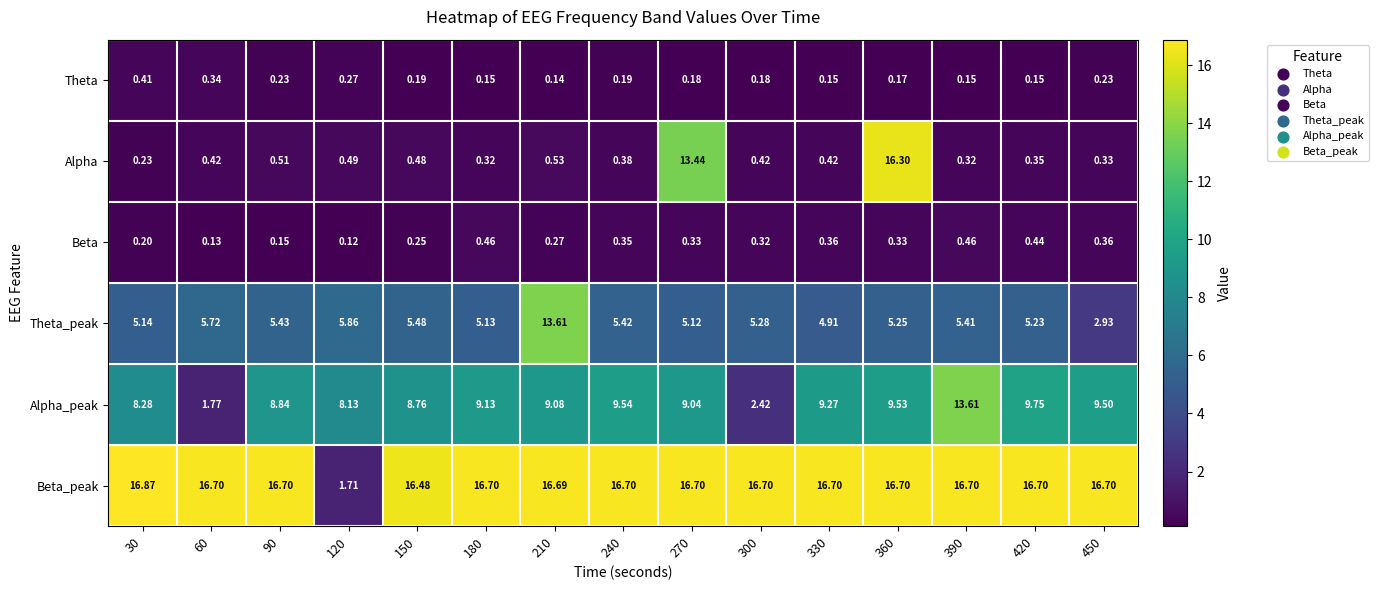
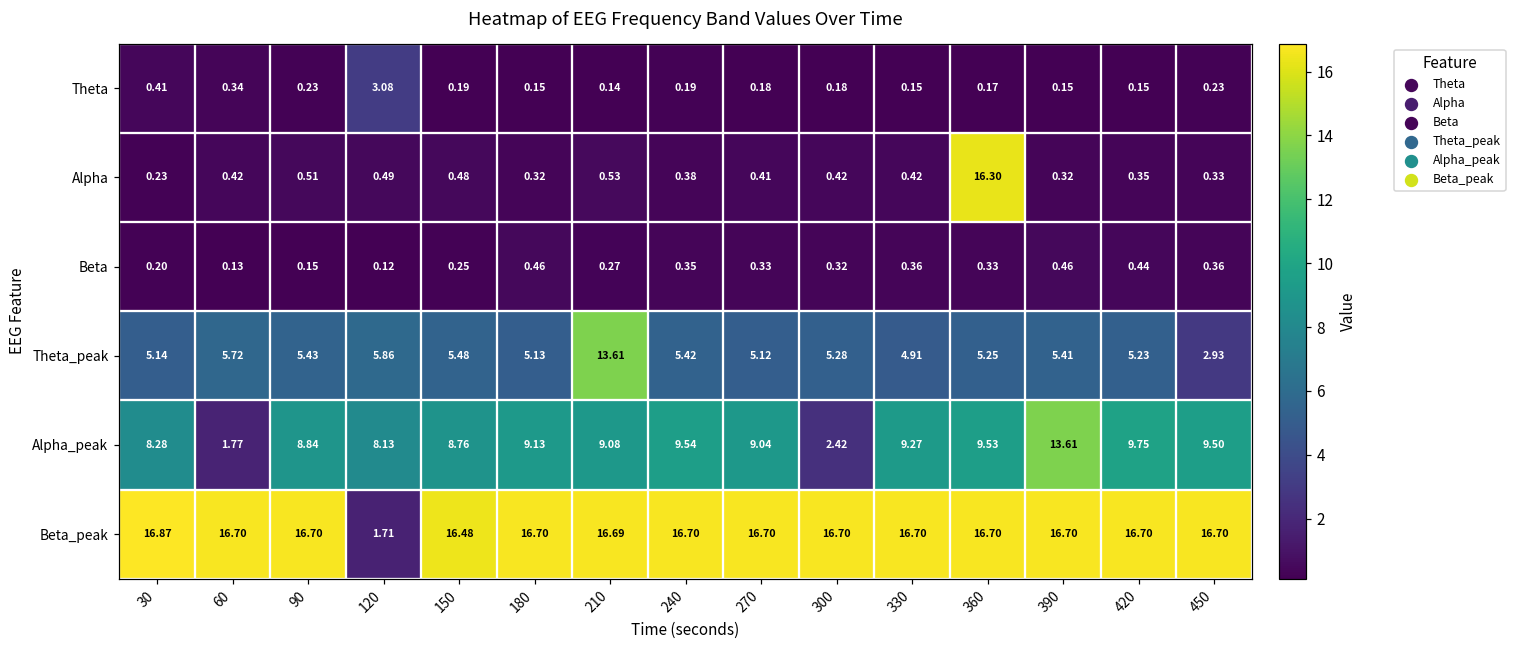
  {
    "Theta": {
      "30": 0.41,
      "60": 0.34,
      "90": 0.23,
-     "120": 0.27,
+     "120": 3.08,
      "150": 0.19,
      "180": 0.15,
      "210": 0.14,
      "240": 0.19,
      "270": 0.18,
      "300": 0.18,
      "330": 0.15,
      "360": 0.17,
      "390": 0.15,
      "420": 0.15,
      "450": 0.23
    },
    "Alpha": {
      "30": 0.23,
      "60": 0.42,
      "90": 0.51,
      "120": 0.49,
      "150": 0.48,
      "180": 0.32,
      "210": 0.53,
      "240": 0.38,
-     "270": 13.44,
+     "270": 0.41,
      "300": 0.42,
      "330": 0.42,
      "360": 16.30,
      "390": 0.32,
      "420": 0.35,
      "450": 0.33
    },
    "Beta": {
      "30": 0.20,
      "60": 0.13,
      "90": 0.15,
      "120": 0.12,
      "150": 0.25,
      "180": 0.46,
      "210": 0.27,
      "240": 0.35,
      "270": 0.33,
      "300": 0.32,
      "330": 0.36,
      "360": 0.33,
      "390": 0.46,
      "420": 0.44,
      "450": 0.36
    },
    "Theta_peak": {
      "30": 5.14,
      "60": 5.72,
      "90": 5.43,
      "120": 5.86,
      "150": 5.48,
      "180": 5.13,
      "210": 13.61,
      "240": 5.42,
      "270": 5.12,
      "300": 5.28,
      "330": 4.91,
      "360": 5.25,
      "390": 5.41,
      "420": 5.23,
      "450": 2.93
    },
    "Alpha_peak": {
      "30": 8.28,
      "60": 1.77,
      "90": 8.84,
      "120": 8.13,
      "150": 8.76,
      "180": 9.13,
      "210": 9.08,
      "240": 9.54,
      "270": 9.04,
      "300": 2.42,
      "330": 9.27,
      "360": 9.53,
      "390": 13.61,
      "420": 9.75,
      "450": 9.50
    },
    "Beta_peak": {
      "30": 16.87,
      "60": 16.70,
      "90": 16.70,
      "120": 1.71,
      "150": 16.48,
      "180": 16.70,
      "210": 16.69,
      "240": 16.70,
      "270": 16.70,
      "300": 16.70,
      "330": 16.70,
      "360": 16.70,
      "390": 16.70,
      "420": 16.70,
      "450": 16.70
    }
  }
